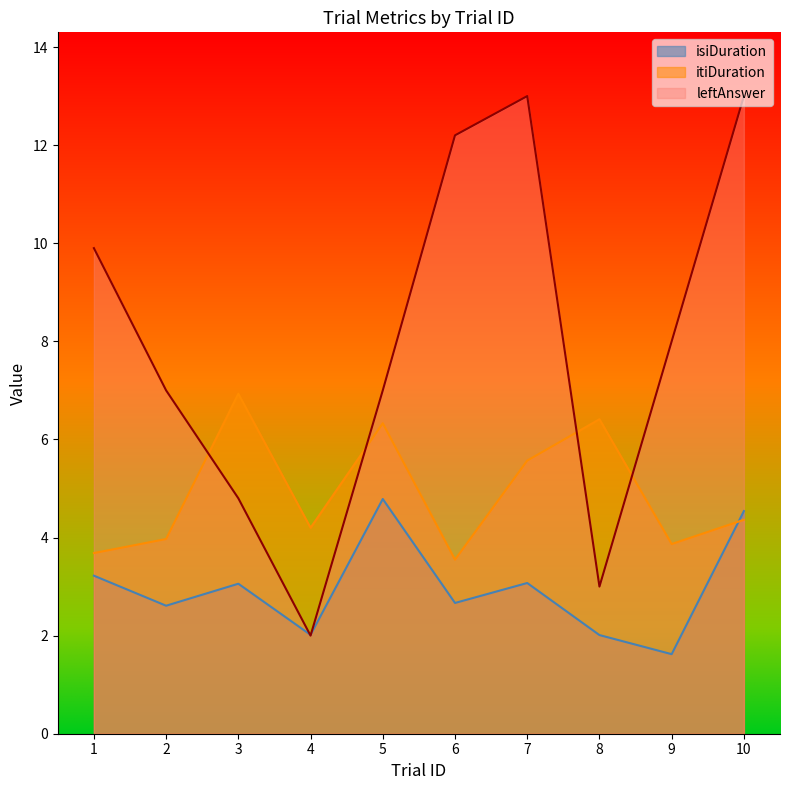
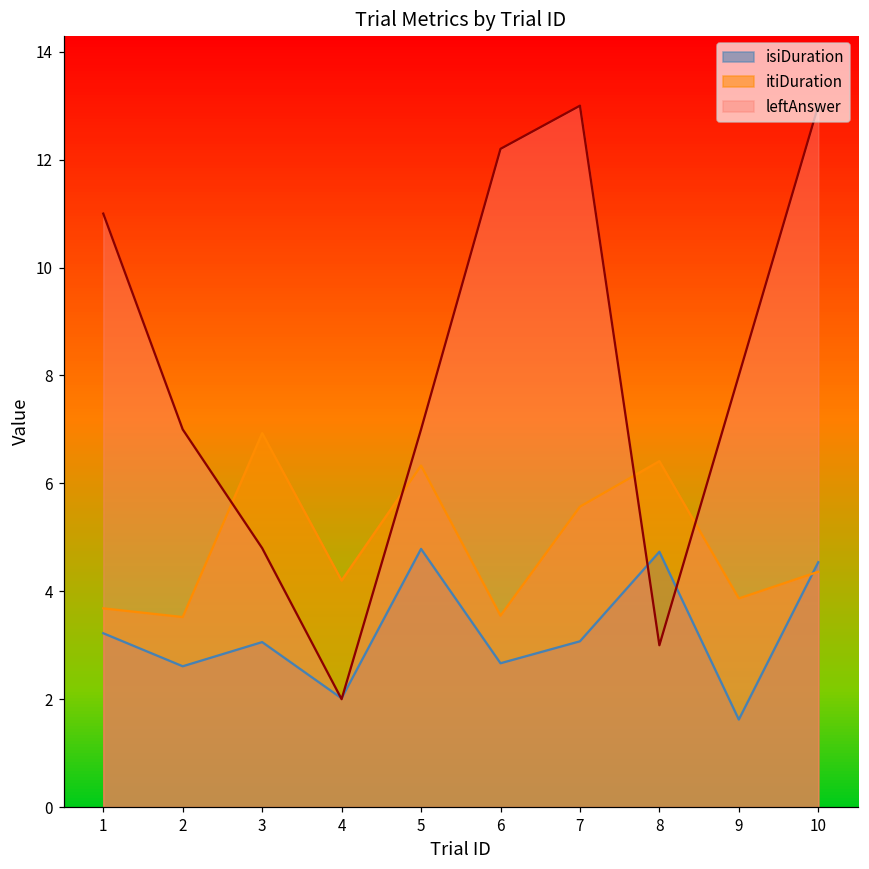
  {
    "isiDuration": {
      "1": 3.2,
      "2": 2.6,
      "3": 3.1,
      "5": 4.8,
      "6": 2.7,
      "7": 3.1,
-     "8": 2.0,
+     "8": 4.7,
      "9": 1.6,
      "10": 4.5
    },
    "itiDuration": {
      "1": 3.7,
-     "2": 4.0,
+     "2": 3.5,
      "3": 6.9,
      "4": 4.2,
      "5": 6.3,
      "6": 3.5,
      "7": 5.6,
      "8": 6.4,
      "9": 3.9,
      "10": 4.4
    },
    "leftAnswer": {
-     "1": 9.9,
+     "1": 11.0,
      "2": 7.0,
      "3": 4.8,
      "5": 7.0,
      "6": 12.2,
      "7": 13.0,
      "8": 3.0,
      "9": 8.0
    }
  }
